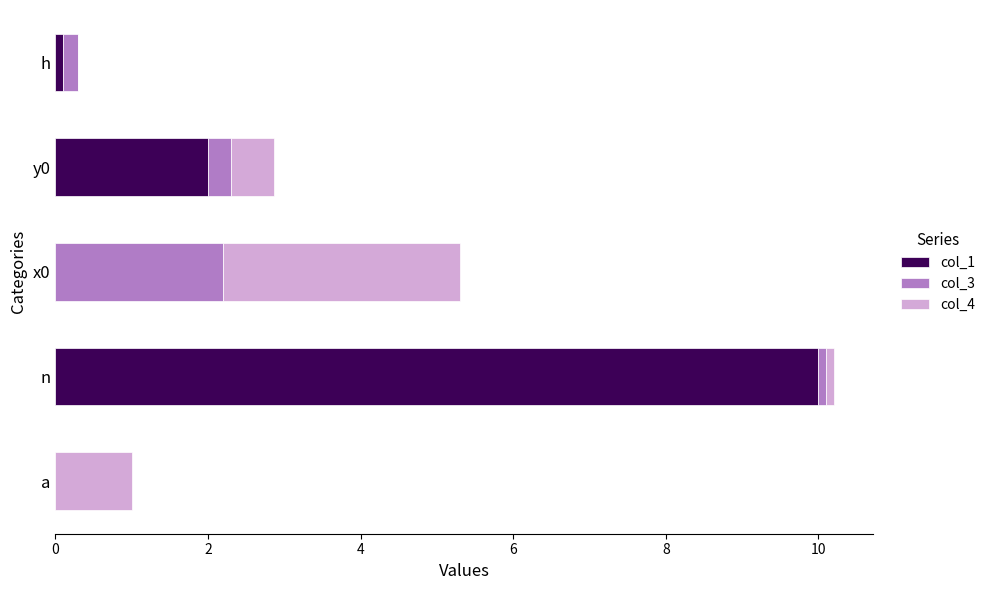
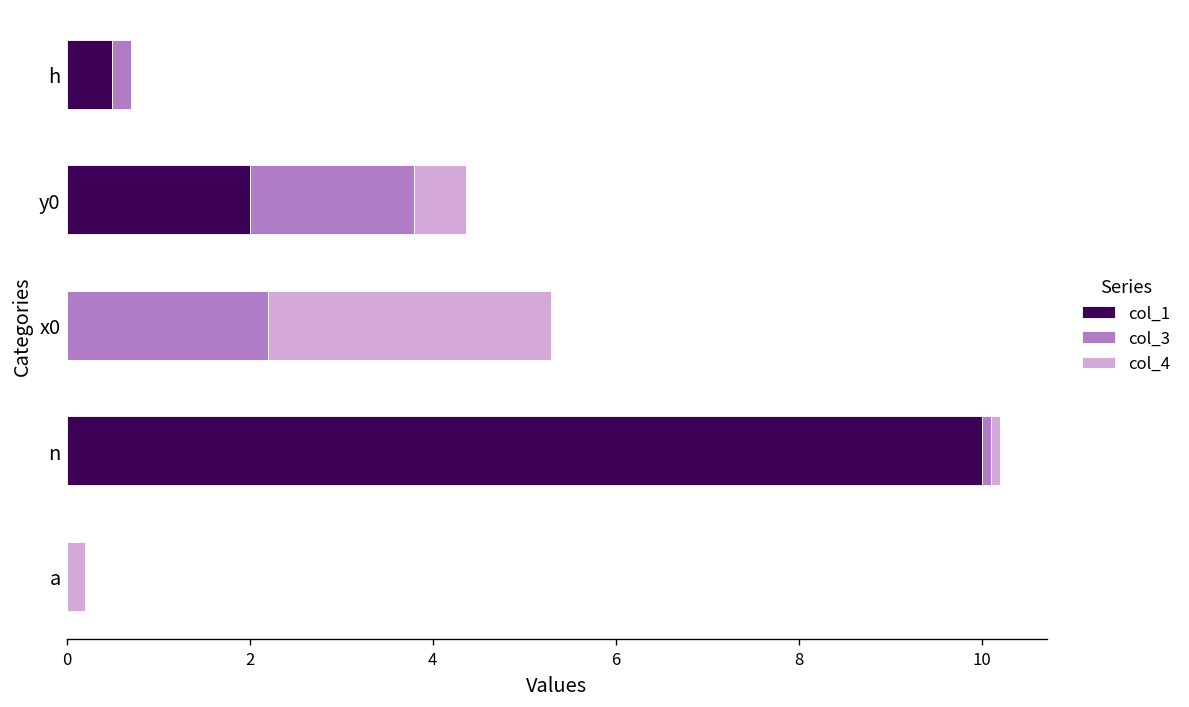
  {
    "col_1": {
-     "h": 0.1,
+     "h": 0.5,
      "y0": 2.0,
      "x0": 0.0,
      "n": 10.0,
      "a": 0.0
    },
    "col_3": {
      "h": 0.2,
-     "y0": 0.3,
+     "y0": 1.8,
      "x0": 2.2,
      "n": 0.1,
      "a": 0.0
    },
    "col_4": {
      "y0": 0.6,
      "x0": 3.1,
      "n": 0.1,
-     "a": 1.0
+     "a": 0.2
    }
  }
